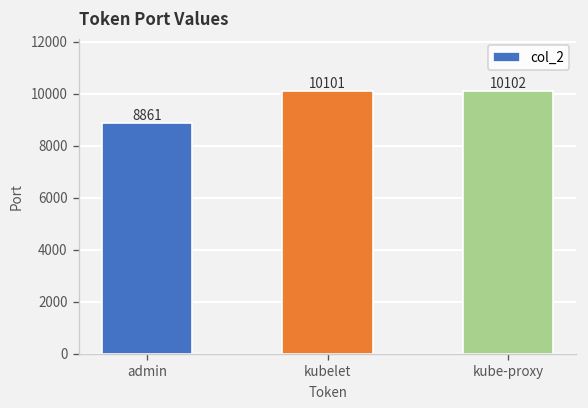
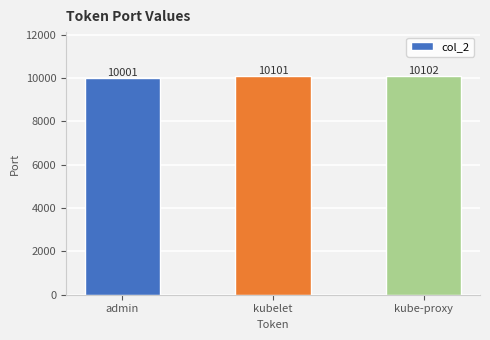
  {
-   "admin": 8861,
+   "admin": 10001,
    "kubelet": 10101,
    "kube-proxy": 10102
  }
